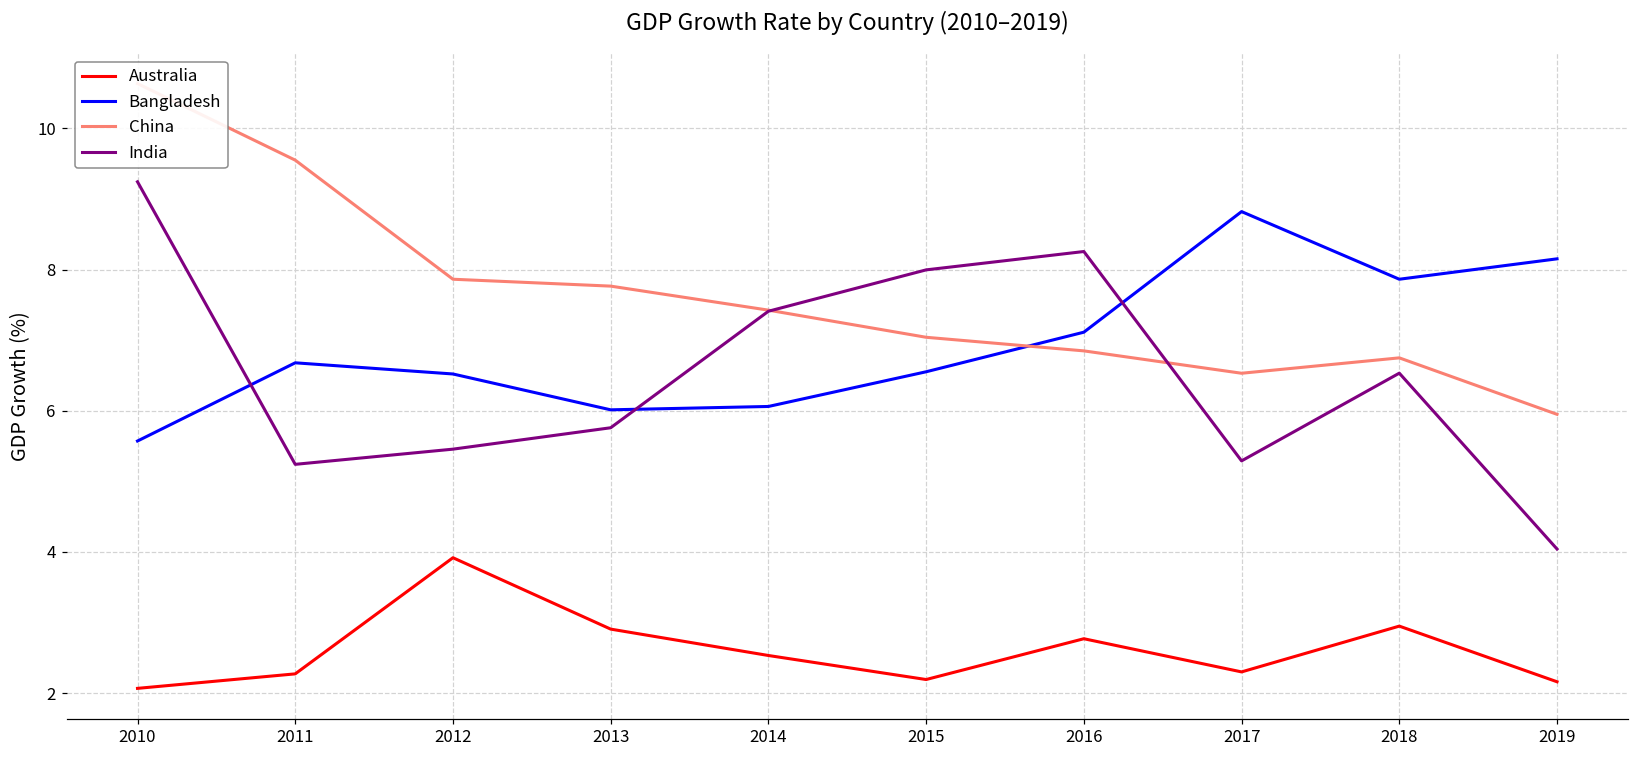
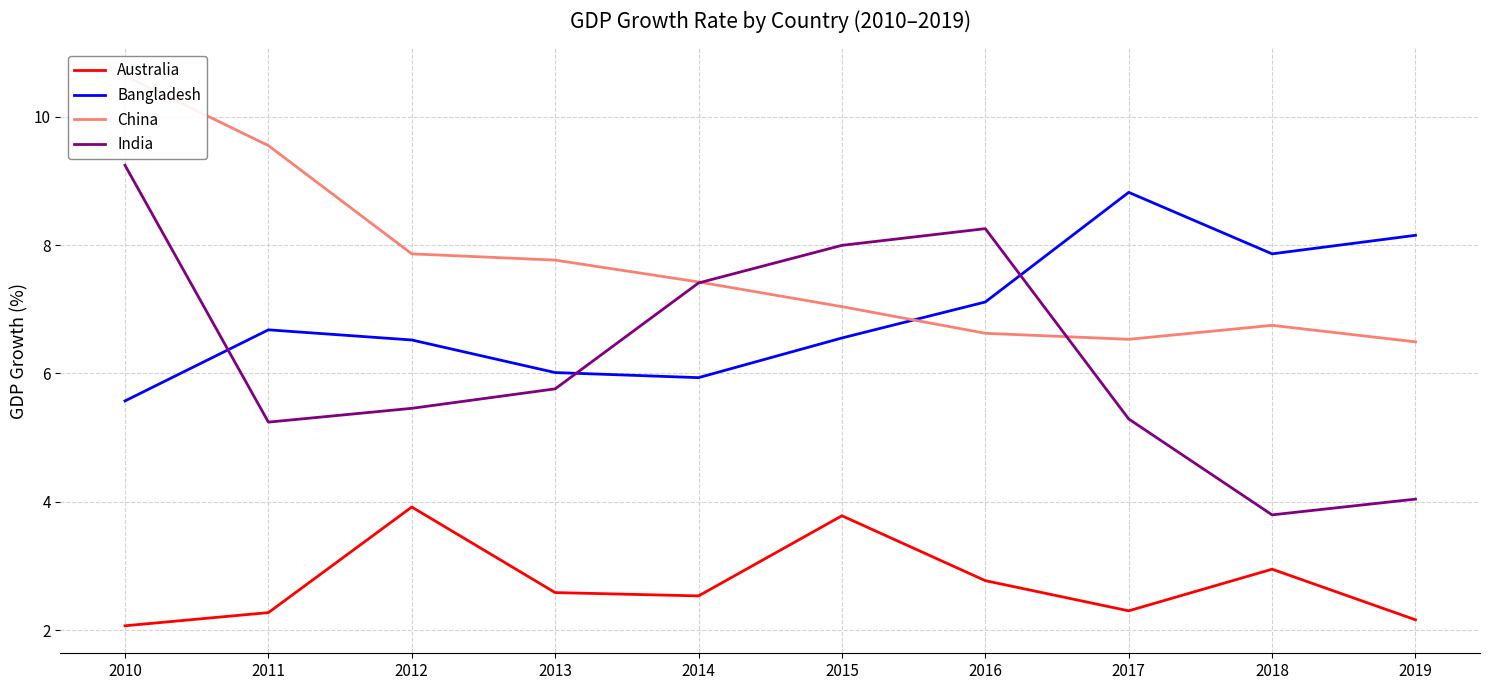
  {
    "Australia": {
      "2010": 2.1,
      "2011": 2.3,
      "2012": 3.9,
-     "2013": 2.9,
+     "2013": 2.6,
      "2014": 2.5,
-     "2015": 2.2,
+     "2015": 3.8,
      "2016": 2.8,
      "2017": 2.3,
      "2018": 2.9,
      "2019": 2.2
    },
    "Bangladesh": {
      "2010": 5.6,
      "2011": 6.7,
      "2012": 6.5,
      "2013": 6.0,
-     "2014": 6.1,
+     "2014": 5.9,
      "2015": 6.6,
      "2016": 7.1,
      "2017": 8.8,
      "2018": 7.9,
      "2019": 8.2
    },
    "China": {
      "2011": 9.6,
      "2012": 7.9,
      "2013": 7.8,
      "2015": 7.0,
-     "2016": 6.8,
+     "2016": 6.6,
      "2017": 6.5,
      "2018": 6.7,
-     "2019": 5.9
+     "2019": 6.5
    },
    "India": {
      "2010": 9.2,
      "2011": 5.2,
      "2012": 5.5,
      "2013": 5.8,
      "2015": 8.0,
      "2016": 8.3,
      "2017": 5.3,
-     "2018": 6.5,
+     "2018": 3.8,
      "2019": 4.0
    }
  }
